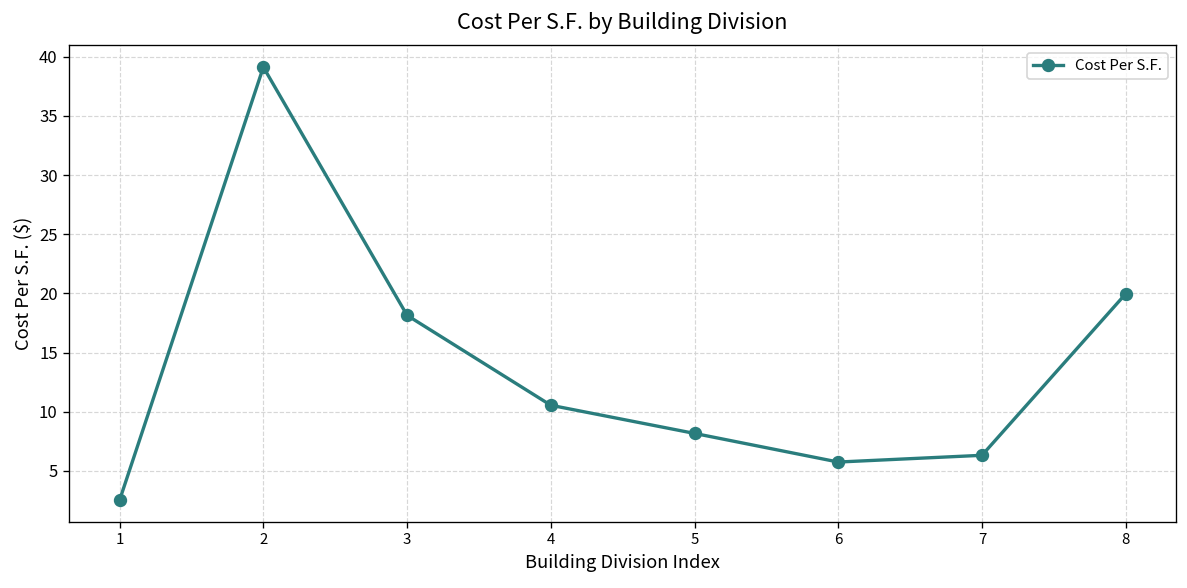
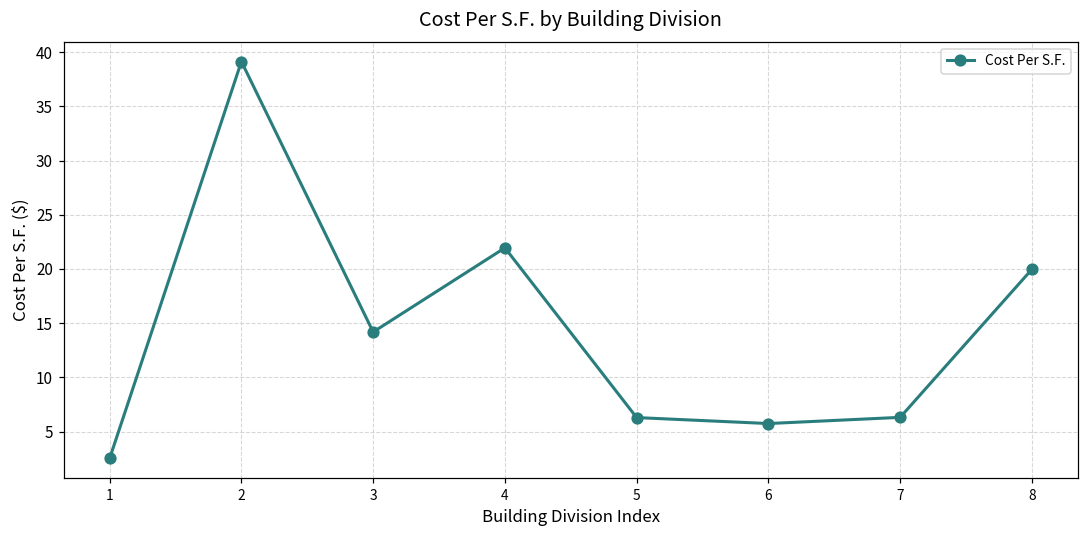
  {
    "1": 3,
    "2": 39,
-   "3": 18,
-   "4": 11,
-   "5": 8,
+   "3": 14,
+   "4": 22,
+   "5": 6,
    "6": 6,
    "7": 6,
    "8": 20
  }
